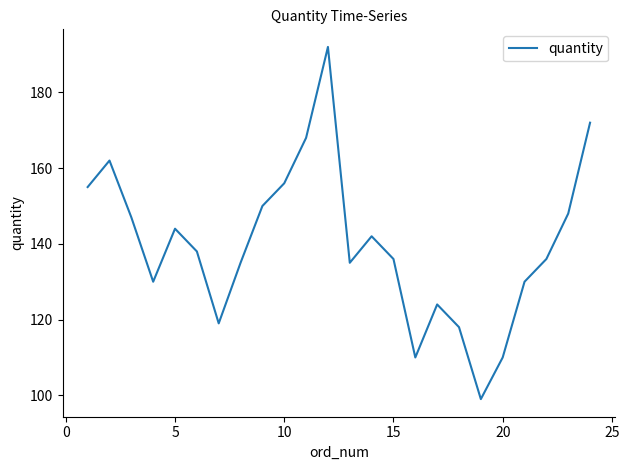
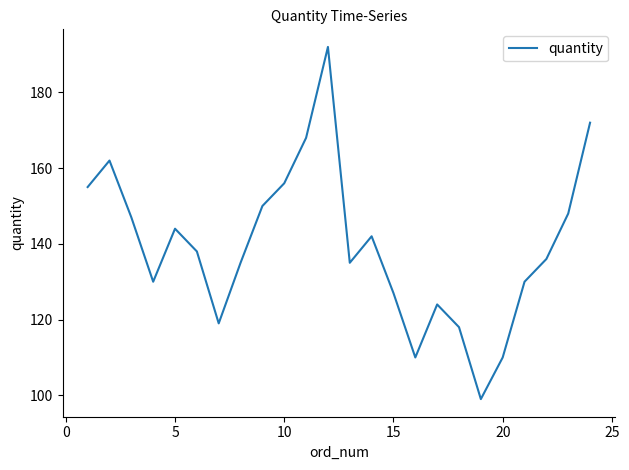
  {
    "5": 144,
    "10": 156,
-   "15": 136,
+   "15": 127,
    "20": 110
  }
